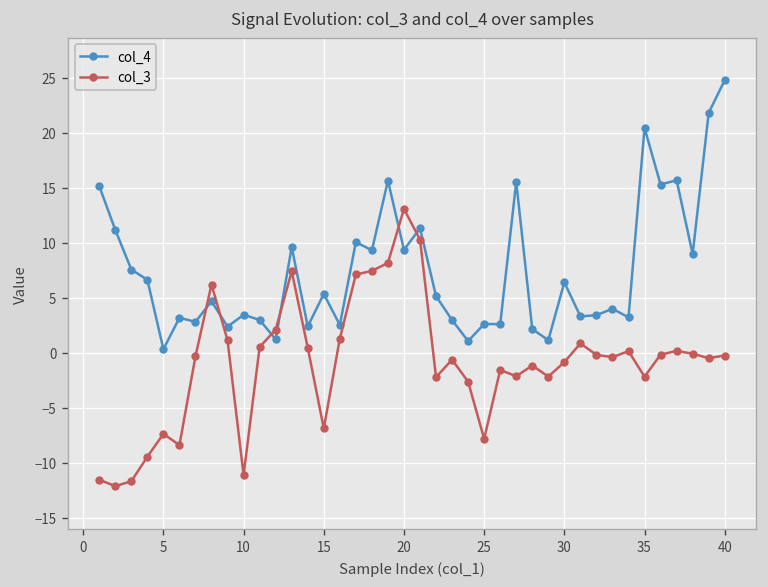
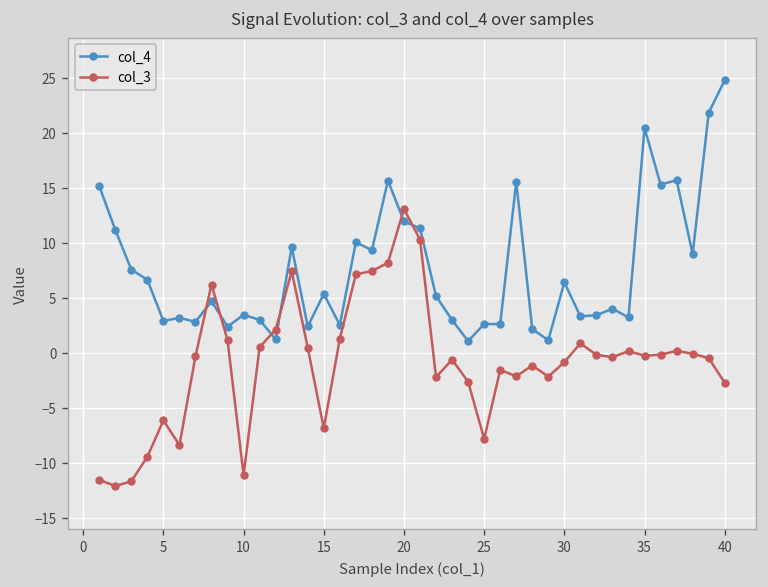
  {
    "col_4": {
-     "5": 0,
+     "5": 3,
      "10": 3,
      "15": 5,
-     "20": 9,
+     "20": 12,
      "25": 3,
      "30": 6,
      "35": 20,
      "40": 25
    },
    "col_3": {
-     "5": -7,
+     "5": -6,
      "10": -11,
      "15": -7,
      "20": 13,
      "25": -8,
      "30": -1,
-     "35": -2,
-     "40": 0
+     "35": 0,
+     "40": -3
    }
  }
